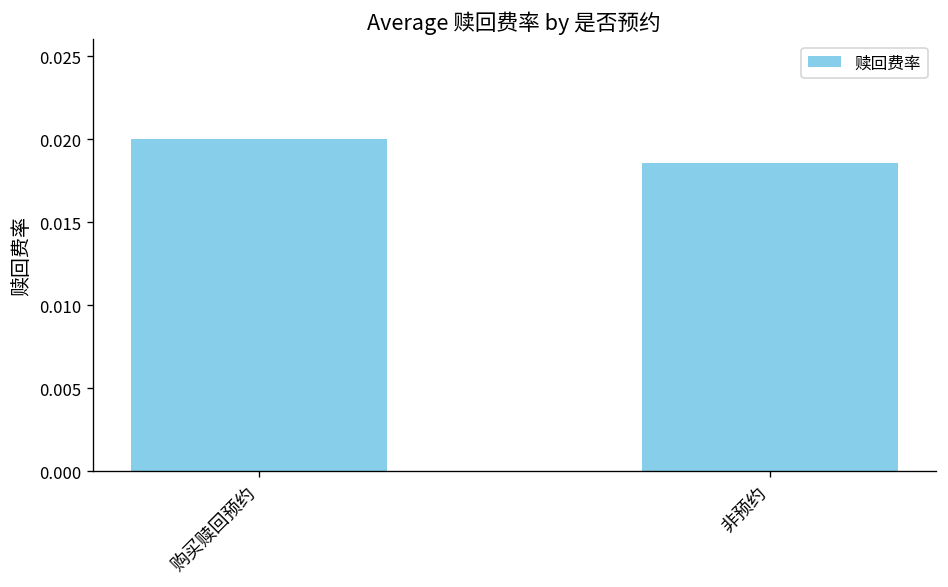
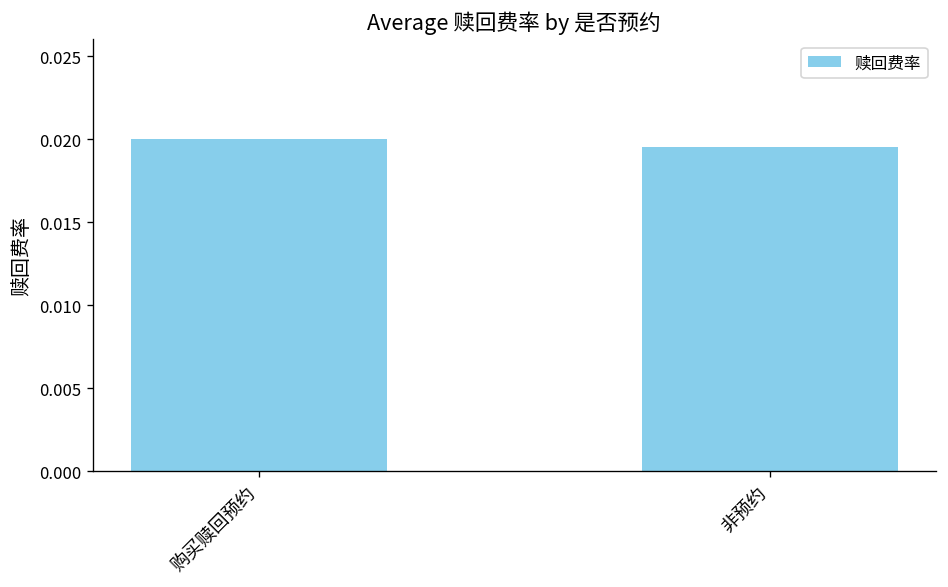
  {
    "购买赎回预约": 0.0200,
-   "非预约": 0.0186
+   "非预约": 0.0195
  }
